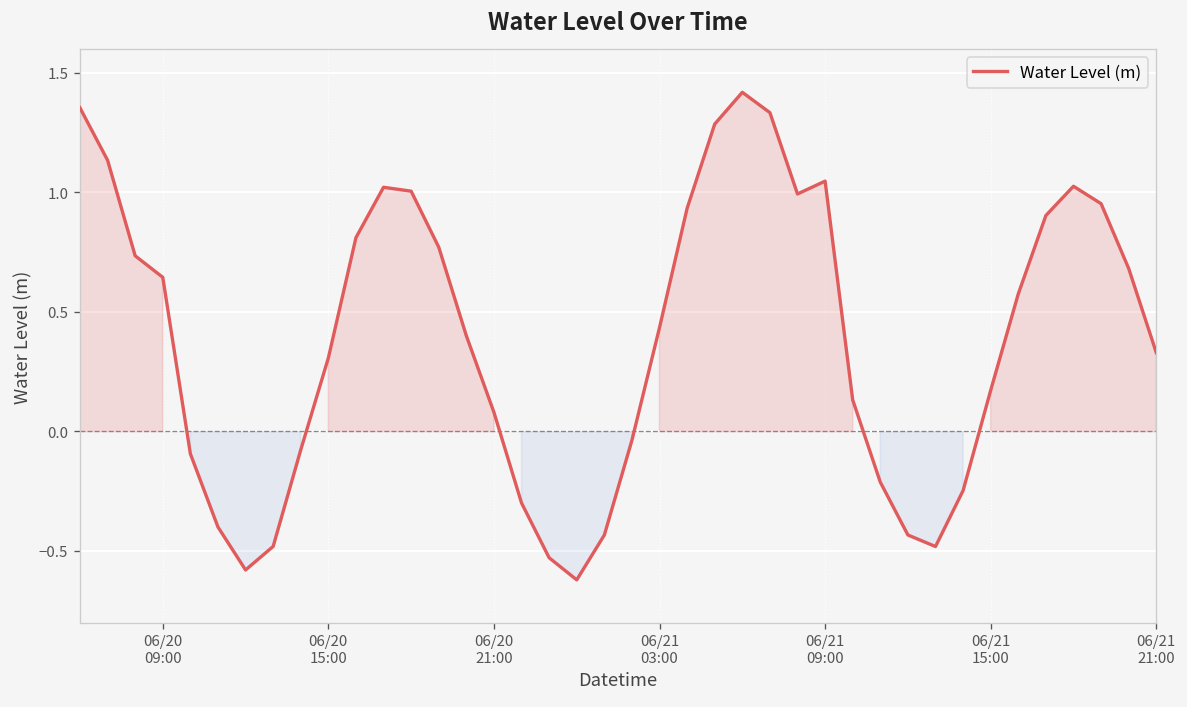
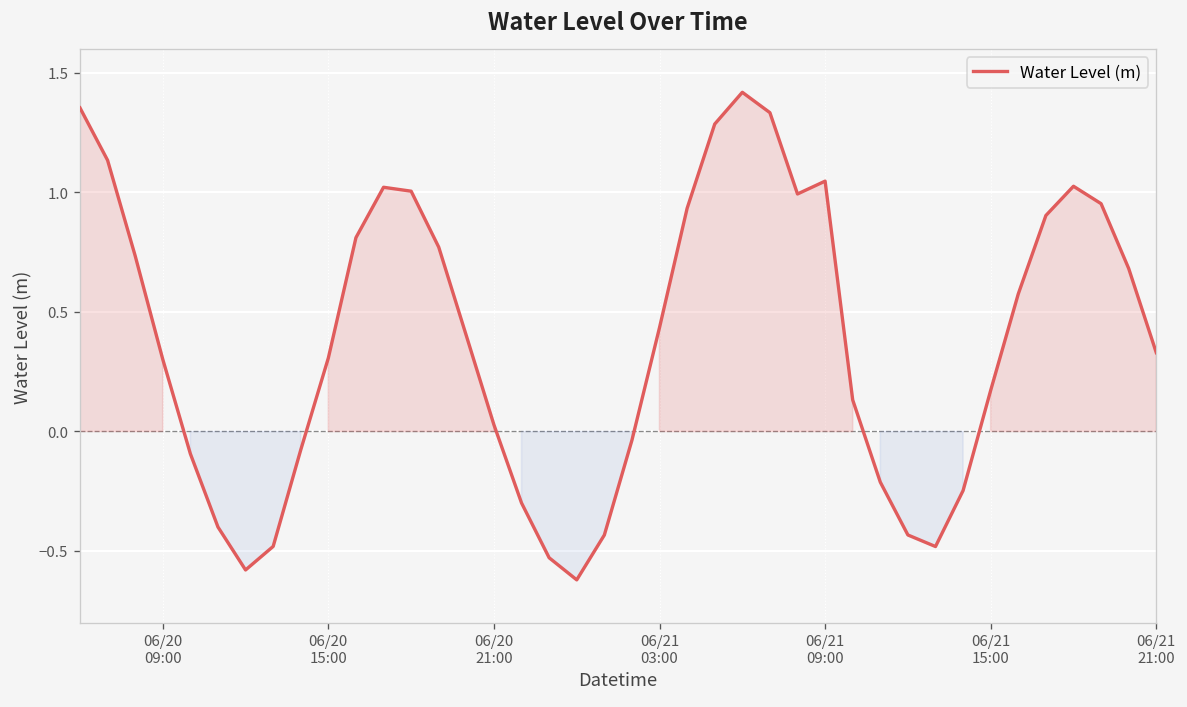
  {
-   "06/20 09:00": 0.64,
+   "06/20 09:00": 0.30,
    "06/20 15:00": 0.31,
-   "06/20 21:00": 0.08,
+   "06/20 21:00": 0.03,
    "06/21 03:00": 0.43,
    "06/21 09:00": 1.05,
    "06/21 15:00": 0.17,
    "06/21 21:00": 0.33
  }
